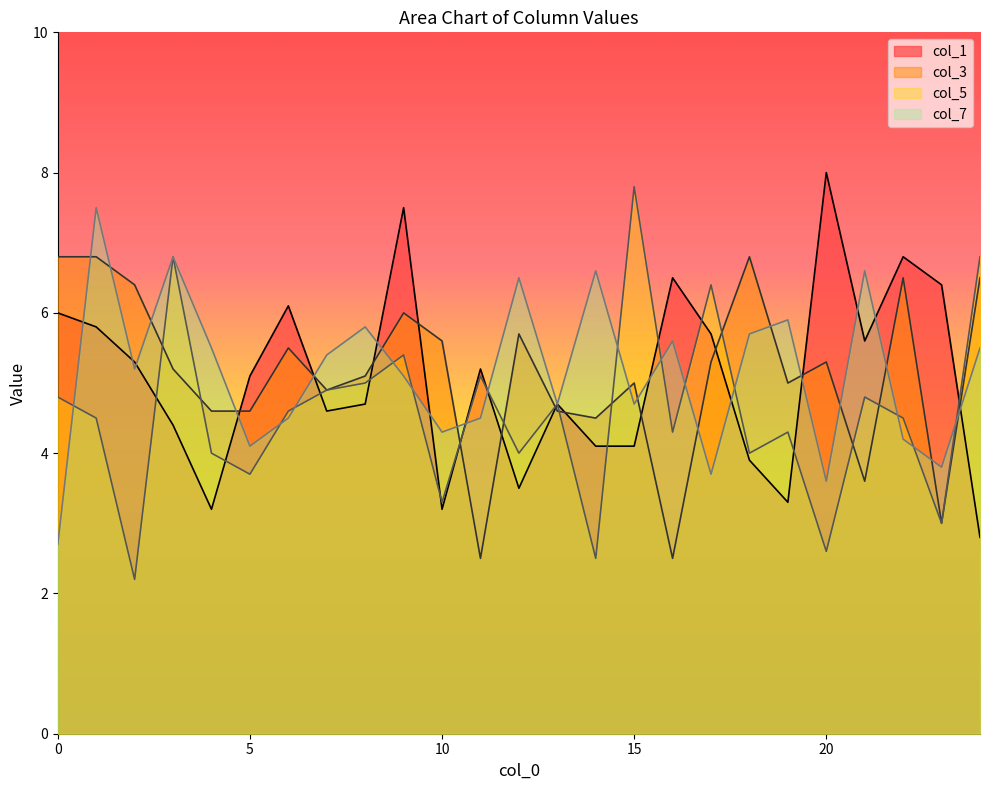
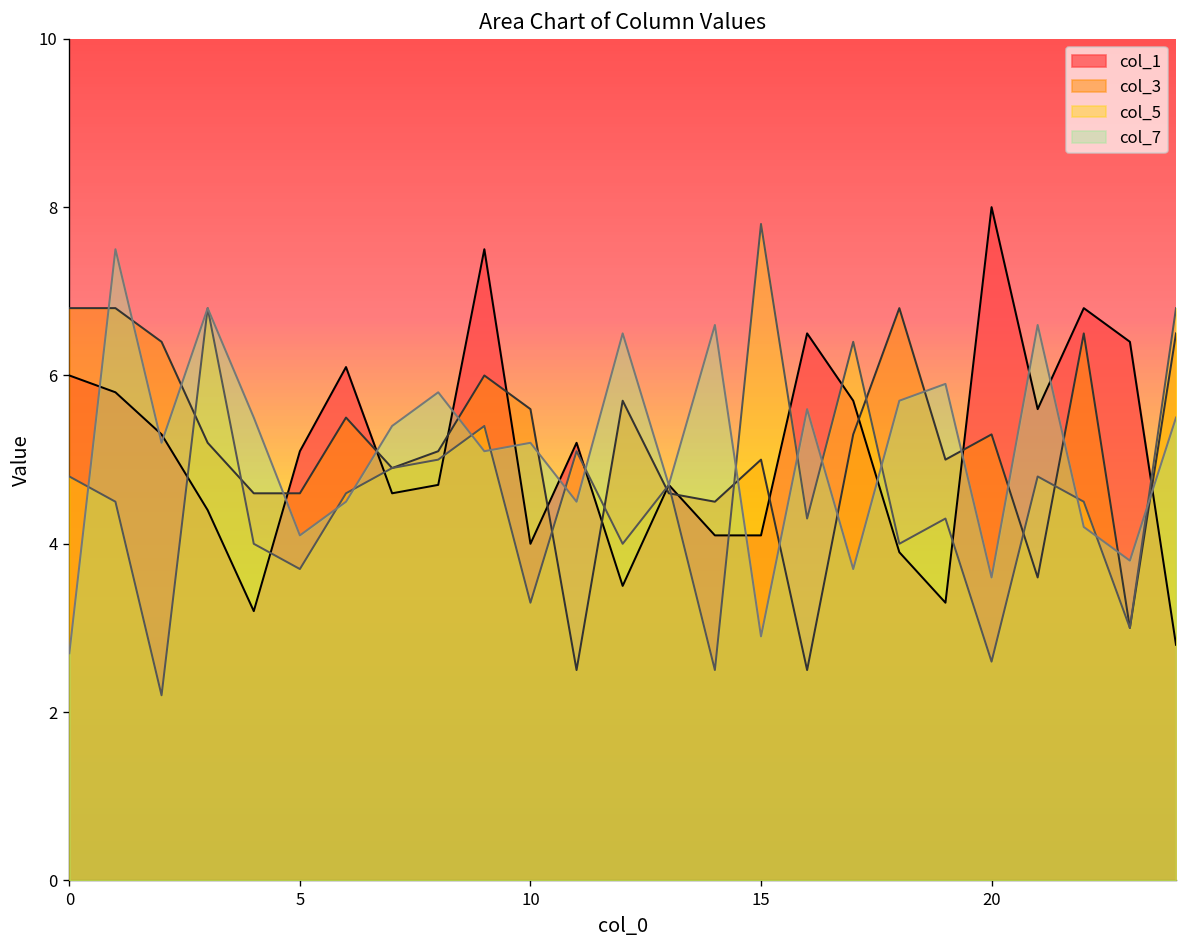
  {
    "col_1": {
      "0": 6.0,
      "5": 5.1,
-     "10": 3.2,
+     "10": 4.0,
      "15": 4.1,
      "20": 8.0
    },
    "col_7": {
      "0": 2.7,
      "5": 4.1,
-     "10": 4.3,
-     "15": 4.7,
+     "10": 5.2,
+     "15": 2.9,
      "20": 3.6
    }
  }
